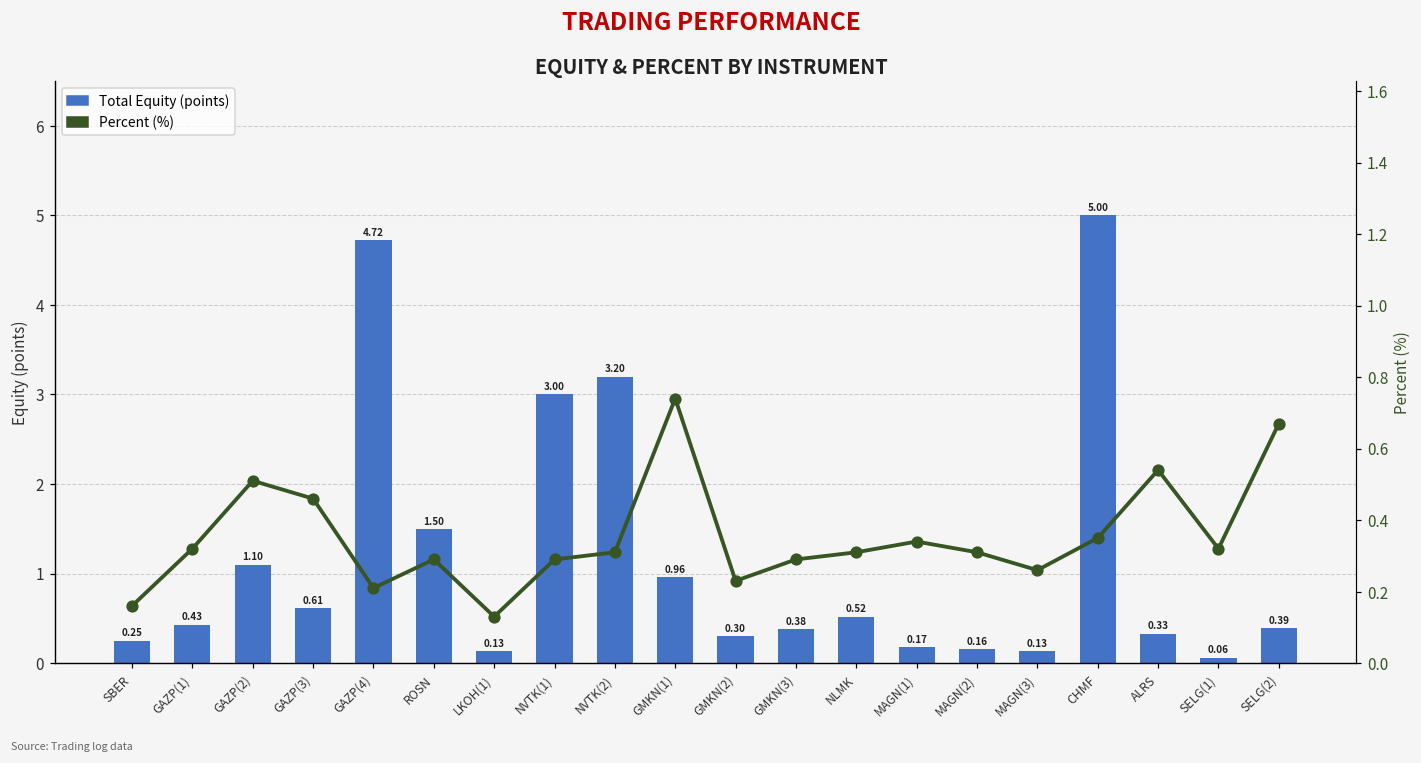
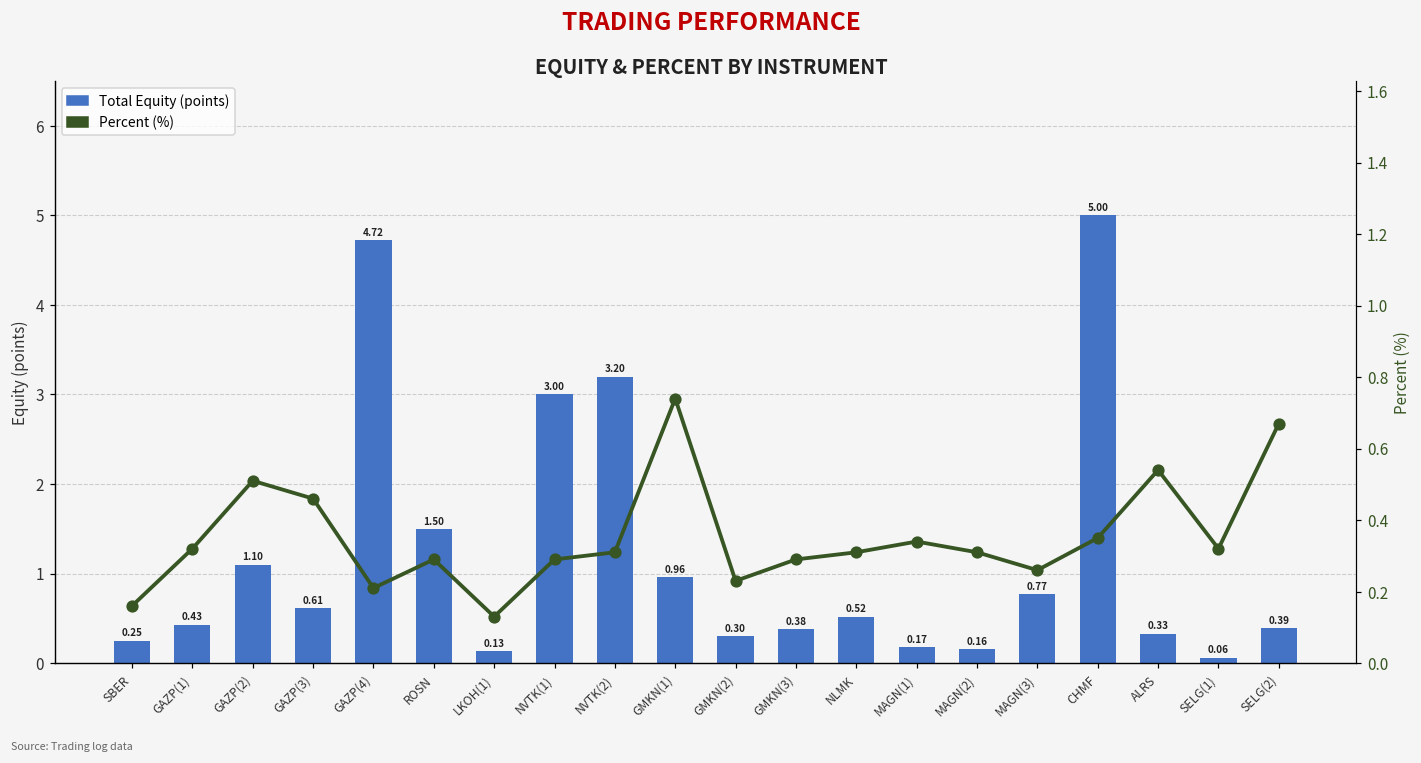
  {
    "Total Equity (points)": {
      "SBER": 0.25,
      "GAZP(1)": 0.43,
      "GAZP(2)": 1.10,
      "GAZP(3)": 0.61,
      "GAZP(4)": 4.72,
      "ROSN": 1.50,
      "LKOH(1)": 0.13,
      "NVTK(1)": 3.00,
      "NVTK(2)": 3.20,
      "GMKN(1)": 0.96,
      "GMKN(2)": 0.30,
      "GMKN(3)": 0.38,
      "NLMK": 0.52,
      "MAGN(1)": 0.17,
      "MAGN(2)": 0.16,
-     "MAGN(3)": 0.13,
+     "MAGN(3)": 0.77,
      "CHMF": 5.00,
      "ALRS": 0.33,
      "SELG(1)": 0.06,
      "SELG(2)": 0.39
    }
  }
